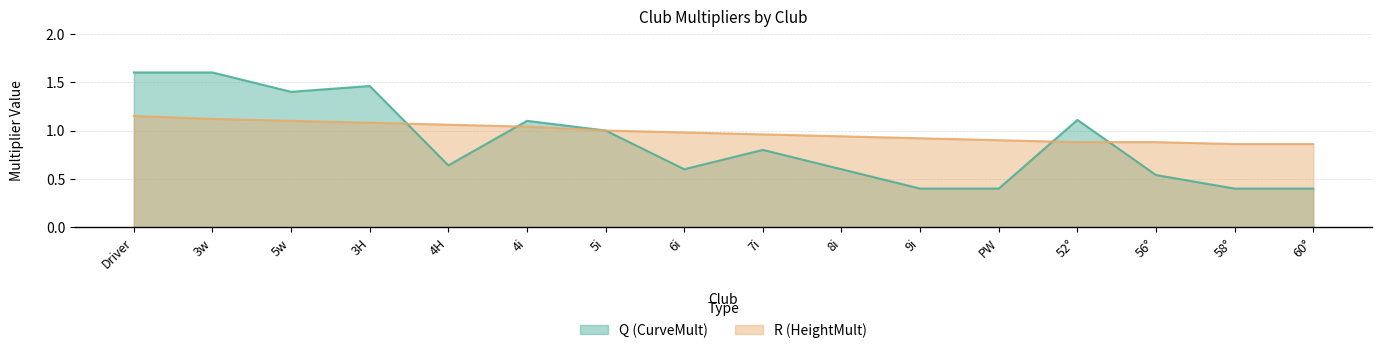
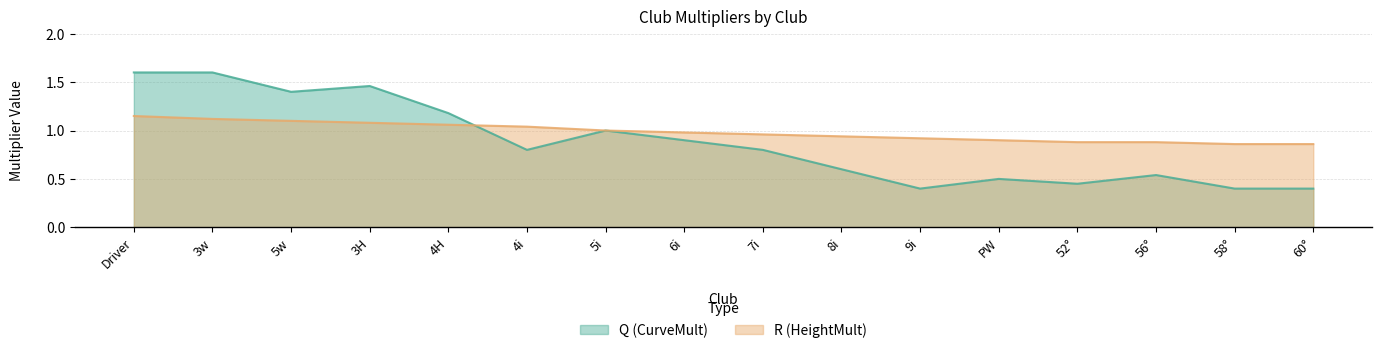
  {
    "Q (CurveMult)": {
      "Driver": 1.6,
      "3w": 1.6,
      "5w": 1.4,
      "3H": 1.5,
-     "4H": 0.6,
-     "4i": 1.1,
-     "6i": 0.6,
+     "4H": 1.2,
+     "4i": 0.8,
+     "6i": 0.9,
      "7i": 0.8,
      "8i": 0.6,
      "9i": 0.4,
-     "PW": 0.4,
-     "52°": 1.1,
+     "PW": 0.5,
+     "52°": 0.5,
      "56°": 0.5,
      "58°": 0.4,
      "60°": 0.4
    },
    "R (HeightMult)": {
      "Driver": 1.2,
      "3w": 1.1,
      "5w": 1.1,
      "3H": 1.1,
      "4H": 1.1,
      "4i": 1.0,
      "6i": 1.0,
      "7i": 1.0,
      "8i": 0.9,
      "9i": 0.9,
      "PW": 0.9,
      "52°": 0.9,
      "56°": 0.9,
      "58°": 0.9,
      "60°": 0.9
    }
  }
